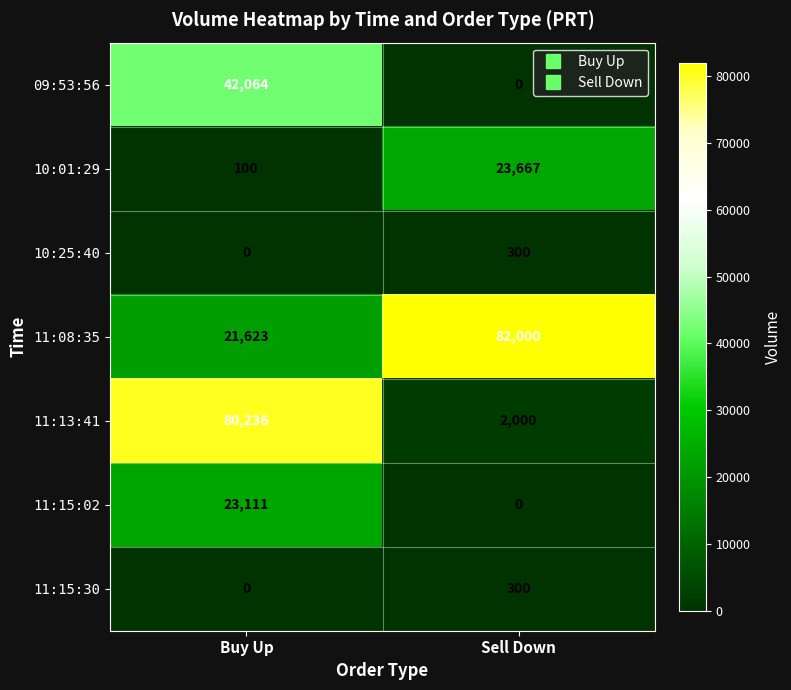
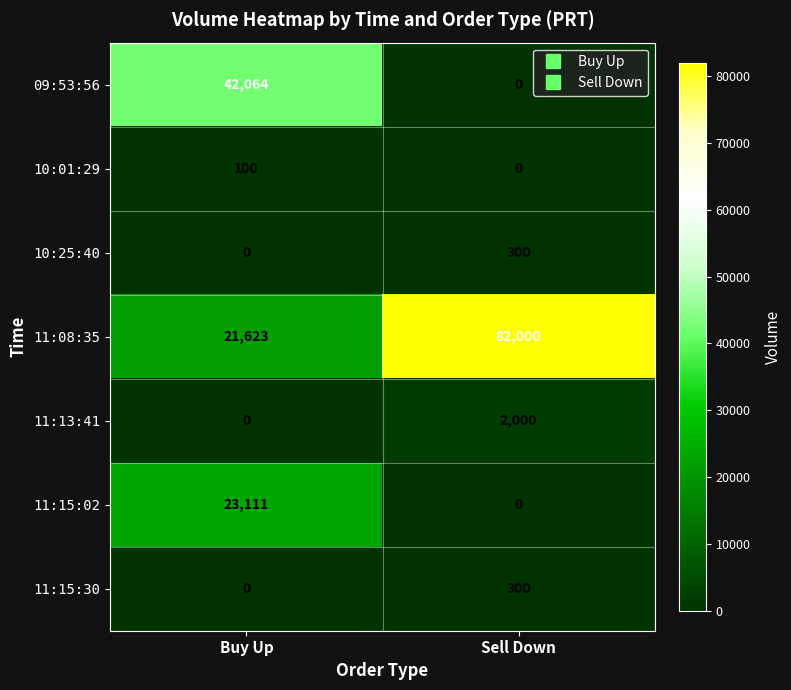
  {
    "09:53:56": {
      "Buy Up": "42,064",
      "Sell Down": "0"
    },
    "10:01:29": {
      "Buy Up": "100",
-     "Sell Down": "23,667"
+     "Sell Down": "0"
    },
    "10:25:40": {
      "Buy Up": "0",
      "Sell Down": "300"
    },
    "11:08:35": {
      "Buy Up": "21,623",
      "Sell Down": "82,000"
    },
    "11:13:41": {
-     "Buy Up": "80,236",
+     "Buy Up": "0",
      "Sell Down": "2,000"
    },
    "11:15:02": {
      "Buy Up": "23,111",
      "Sell Down": "0"
    },
    "11:15:30": {
      "Buy Up": "0",
      "Sell Down": "300"
    }
  }
